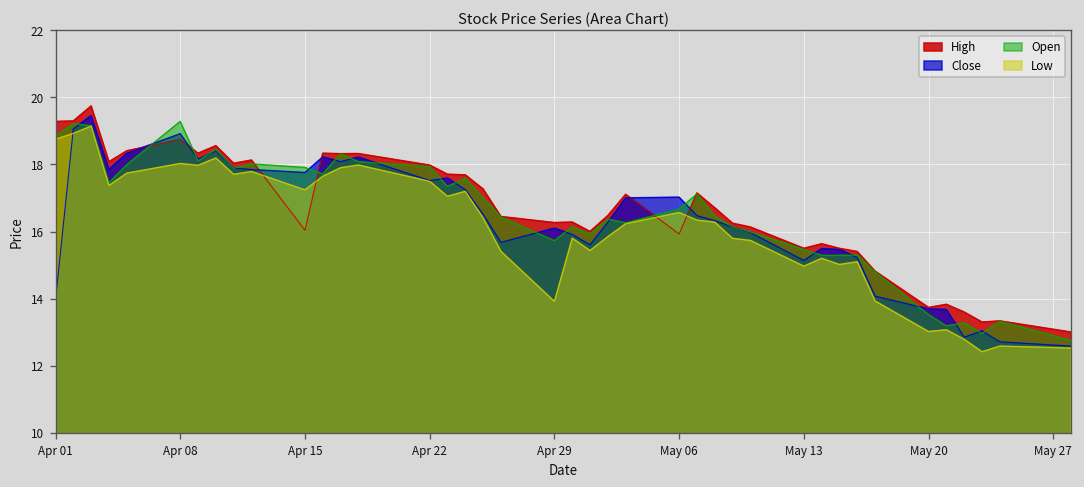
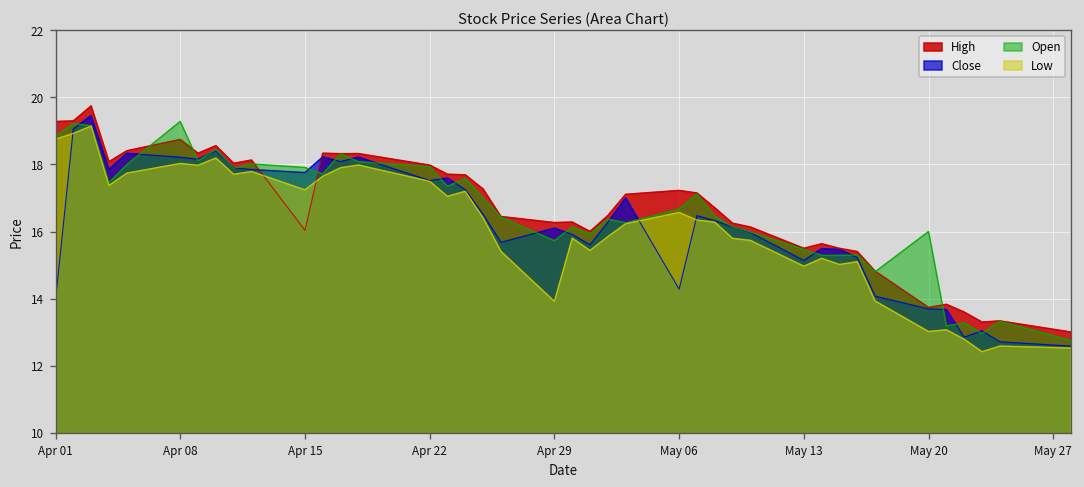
  {
    "High": {
      "Apr 01": 19.3,
      "Apr 08": 18.7,
      "Apr 15": 16.0,
      "Apr 29": 16.3,
-     "May 06": 15.9
+     "May 06": 17.2
    },
    "Close": {
      "Apr 01": 14.0,
-     "Apr 08": 18.9,
+     "Apr 08": 18.2,
      "Apr 15": 17.8,
      "Apr 29": 16.1,
-     "May 06": 17.0,
+     "May 06": 14.3,
      "May 13": 15.1
    },
    "Open": {
      "Apr 08": 19.3,
      "Apr 15": 17.9,
      "Apr 29": 15.7,
      "May 06": 16.7,
-     "May 20": 13.5
+     "May 20": 16.0
    },
    "Low": {
      "Apr 08": 18.0,
      "Apr 15": 17.2,
      "Apr 29": 13.9,
      "May 06": 16.6,
      "May 13": 15.0,
      "May 20": 13.0
    }
  }
